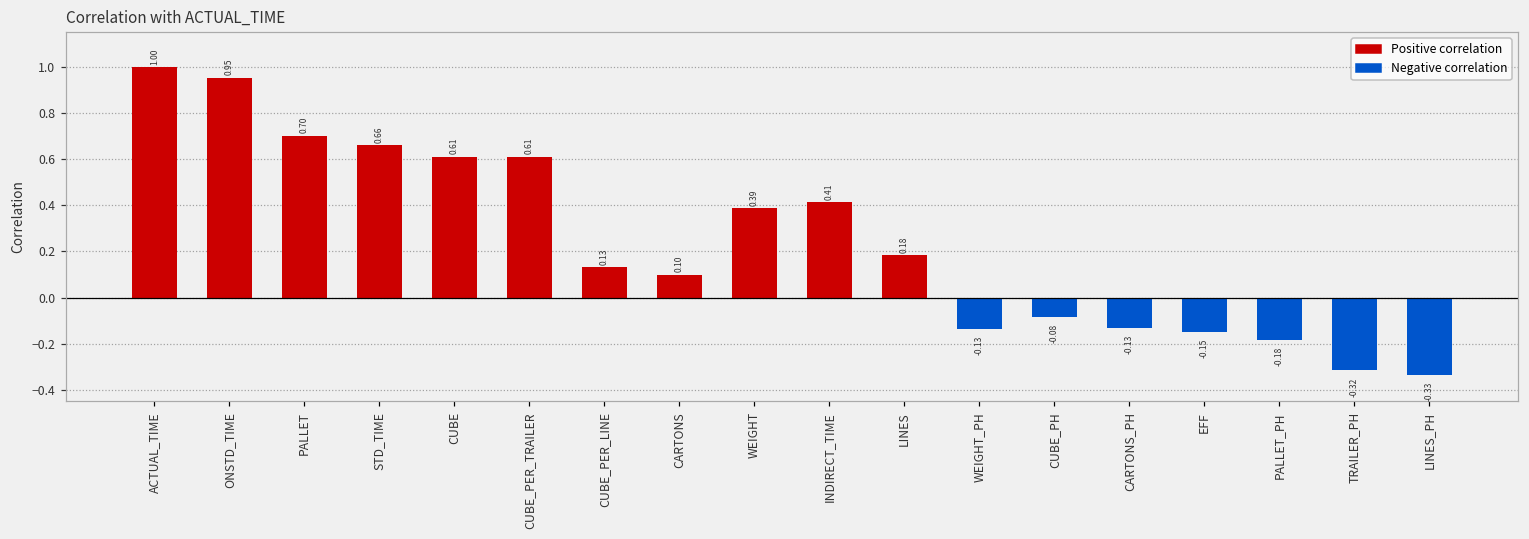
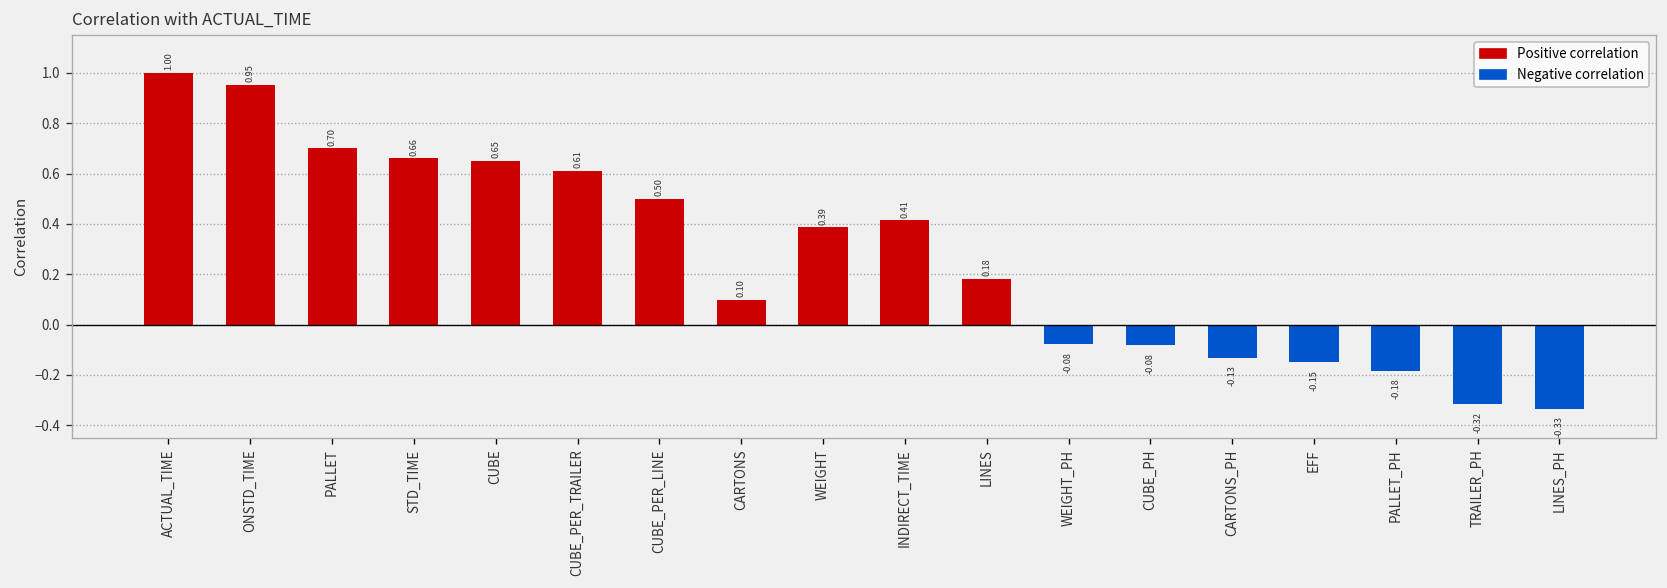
  {
    "ACTUAL_TIME": 1.00,
    "ONSTD_TIME": 0.95,
    "PALLET": 0.70,
    "STD_TIME": 0.66,
-   "CUBE": 0.61,
+   "CUBE": 0.65,
    "CUBE_PER_TRAILER": 0.61,
-   "CUBE_PER_LINE": 0.13,
+   "CUBE_PER_LINE": 0.50,
    "CARTONS": 0.10,
    "WEIGHT": 0.39,
    "INDIRECT_TIME": 0.41,
    "LINES": 0.18,
-   "WEIGHT_PH": -0.13,
+   "WEIGHT_PH": -0.08,
    "CUBE_PH": -0.08,
    "CARTONS_PH": -0.13,
    "EFF": -0.15,
    "PALLET_PH": -0.18,
    "TRAILER_PH": -0.32,
    "LINES_PH": -0.33
  }
